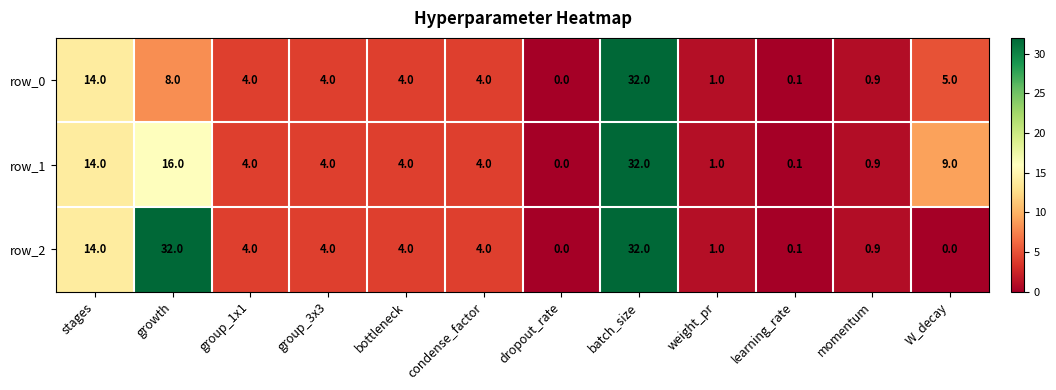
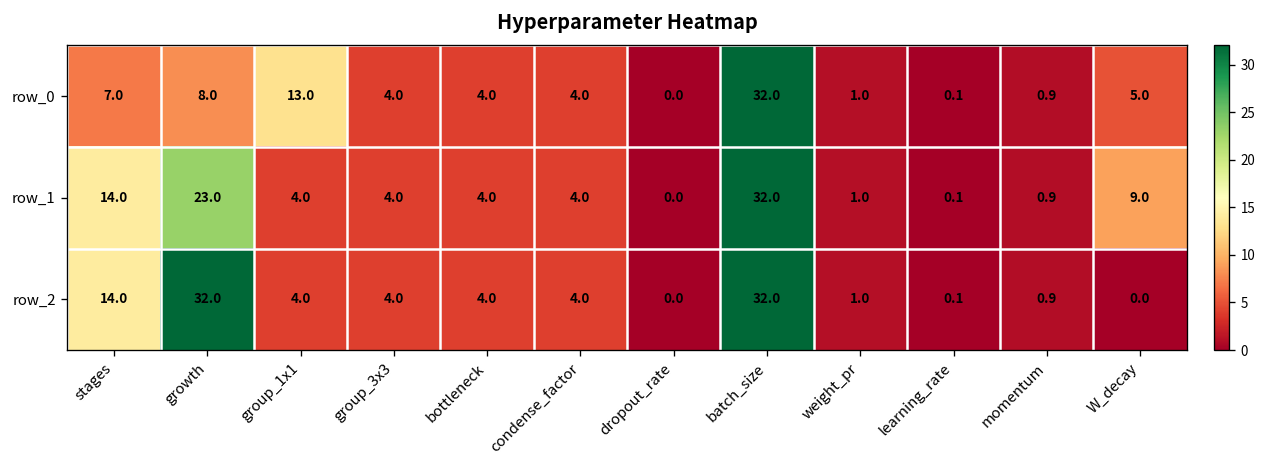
  {
    "row_0": {
-     "stages": 14.0,
+     "stages": 7.0,
      "growth": 8.0,
-     "group_1x1": 4.0,
+     "group_1x1": 13.0,
      "group_3x3": 4.0,
      "bottleneck": 4.0,
      "condense_factor": 4.0,
      "dropout_rate": 0.0,
      "batch_size": 32.0,
      "weight_pr": 1.0,
      "learning_rate": 0.1,
      "momentum": 0.9,
      "W_decay": 5.0
    },
    "row_1": {
      "stages": 14.0,
-     "growth": 16.0,
+     "growth": 23.0,
      "group_1x1": 4.0,
      "group_3x3": 4.0,
      "bottleneck": 4.0,
      "condense_factor": 4.0,
      "dropout_rate": 0.0,
      "batch_size": 32.0,
      "weight_pr": 1.0,
      "learning_rate": 0.1,
      "momentum": 0.9,
      "W_decay": 9.0
    },
    "row_2": {
      "stages": 14.0,
      "growth": 32.0,
      "group_1x1": 4.0,
      "group_3x3": 4.0,
      "bottleneck": 4.0,
      "condense_factor": 4.0,
      "dropout_rate": 0.0,
      "batch_size": 32.0,
      "weight_pr": 1.0,
      "learning_rate": 0.1,
      "momentum": 0.9,
      "W_decay": 0.0
    }
  }
